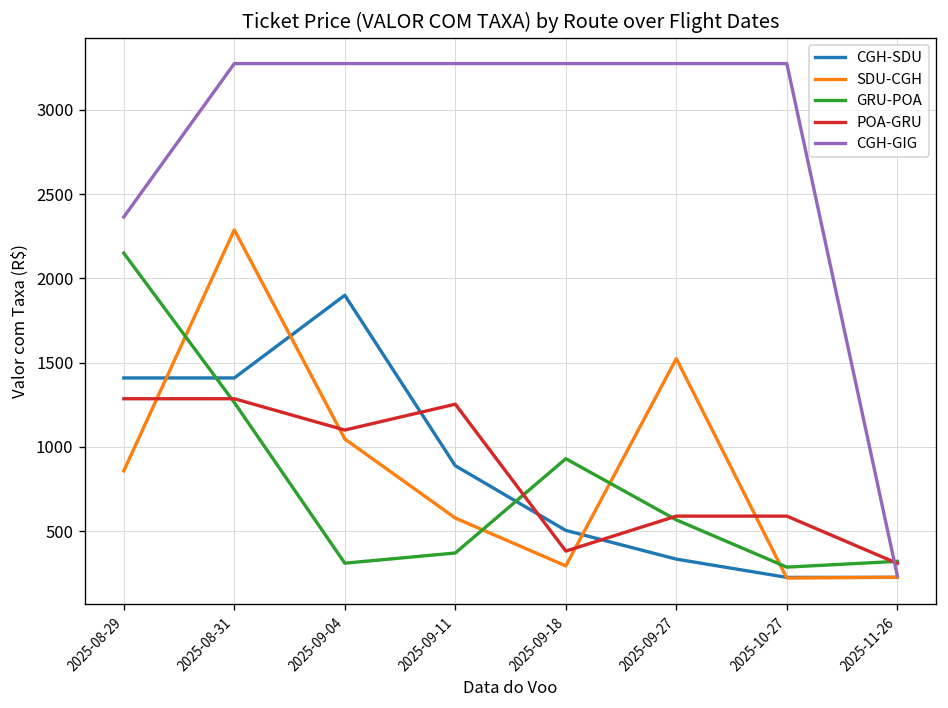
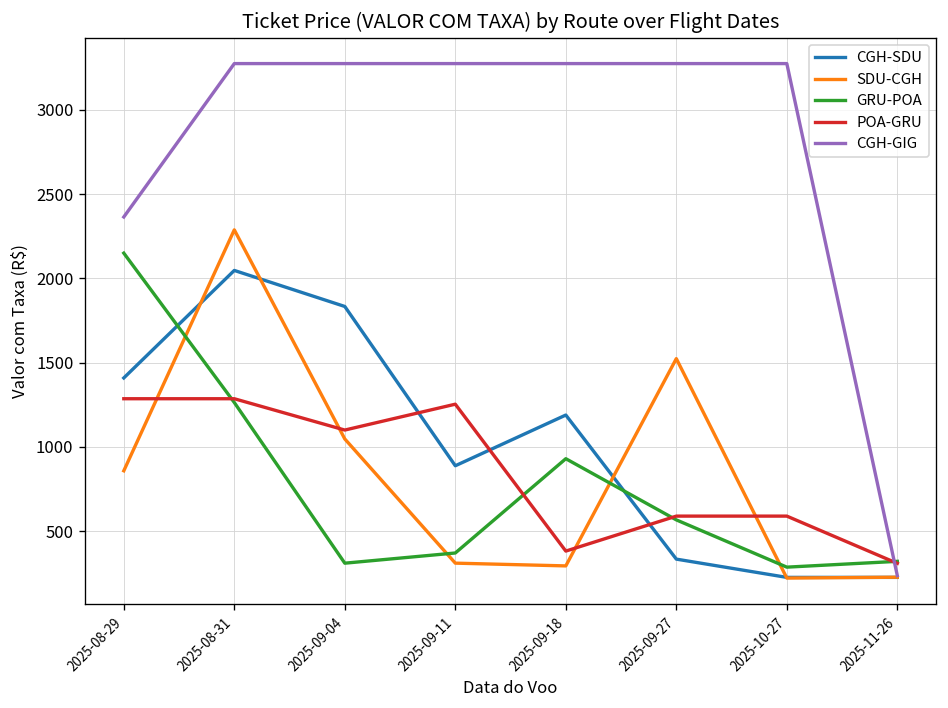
  {
    "CGH-SDU": {
      "2025-08-29": 1410,
-     "2025-08-31": 1410,
-     "2025-09-04": 1900,
+     "2025-08-31": 2050,
+     "2025-09-04": 1830,
      "2025-09-11": 890,
-     "2025-09-18": 510,
+     "2025-09-18": 1190,
      "2025-09-27": 330
    },
    "SDU-CGH": {
      "2025-08-29": 860,
      "2025-08-31": 2290,
      "2025-09-04": 1050,
-     "2025-09-11": 580,
+     "2025-09-11": 310,
      "2025-09-18": 290,
      "2025-09-27": 1520
    },
    "GRU-POA": {
      "2025-08-29": 2150,
      "2025-08-31": 1260,
      "2025-09-04": 310,
      "2025-09-11": 370,
      "2025-09-18": 930,
      "2025-09-27": 570,
      "2025-10-27": 290
    },
    "POA-GRU": {
      "2025-08-29": 1290,
      "2025-08-31": 1290,
      "2025-09-04": 1100,
      "2025-09-11": 1250,
      "2025-09-18": 380,
      "2025-09-27": 590,
      "2025-10-27": 590
    },
    "CGH-GIG": {
      "2025-08-29": 2360,
      "2025-08-31": 3270,
      "2025-09-04": 3270,
      "2025-09-11": 3270,
      "2025-09-18": 3270,
      "2025-09-27": 3270,
      "2025-10-27": 3270
    }
  }
